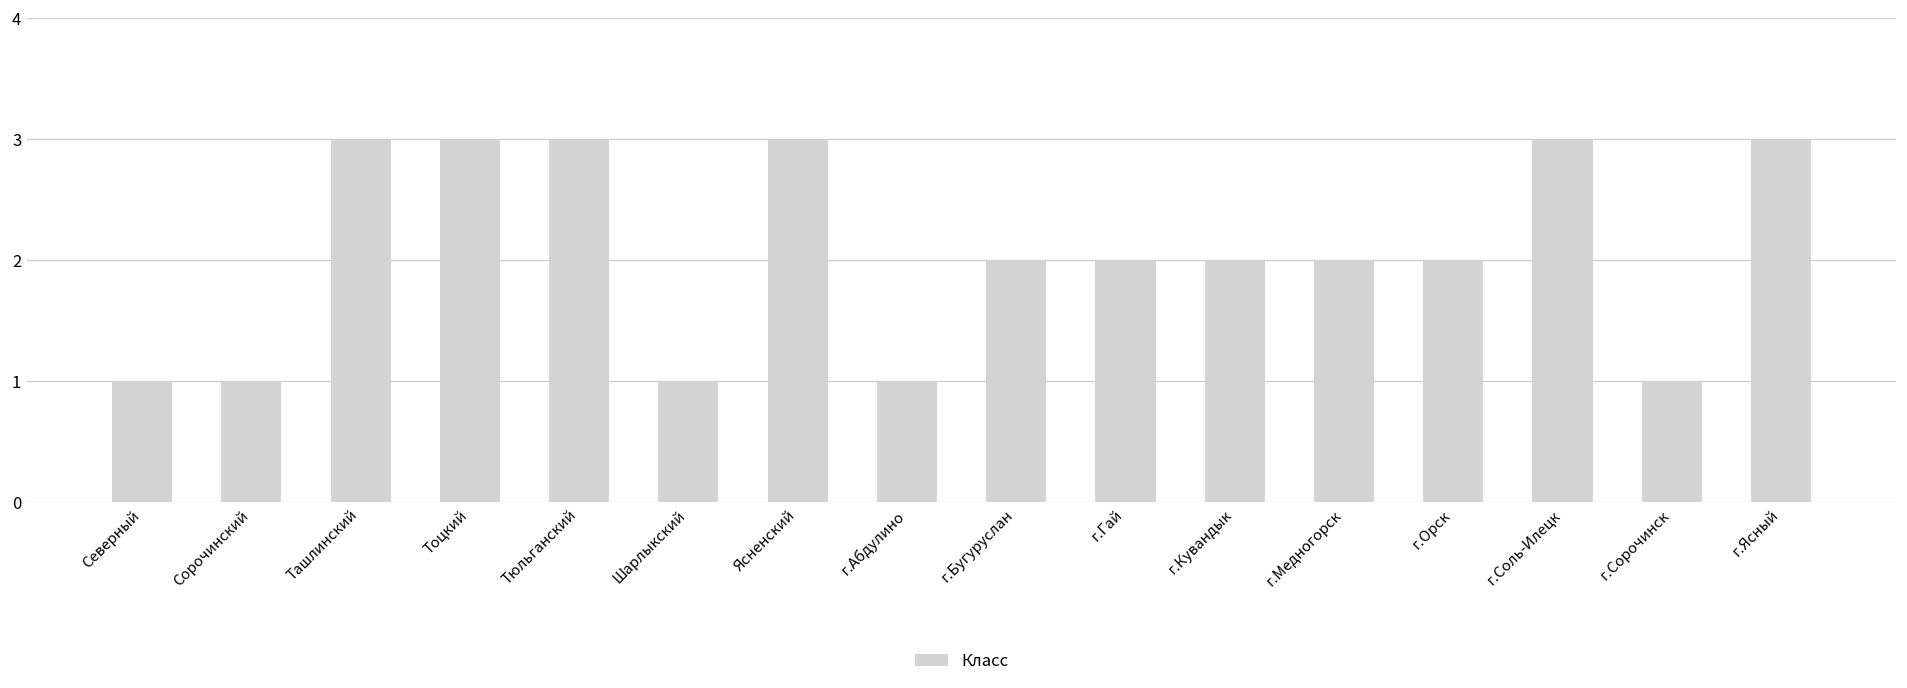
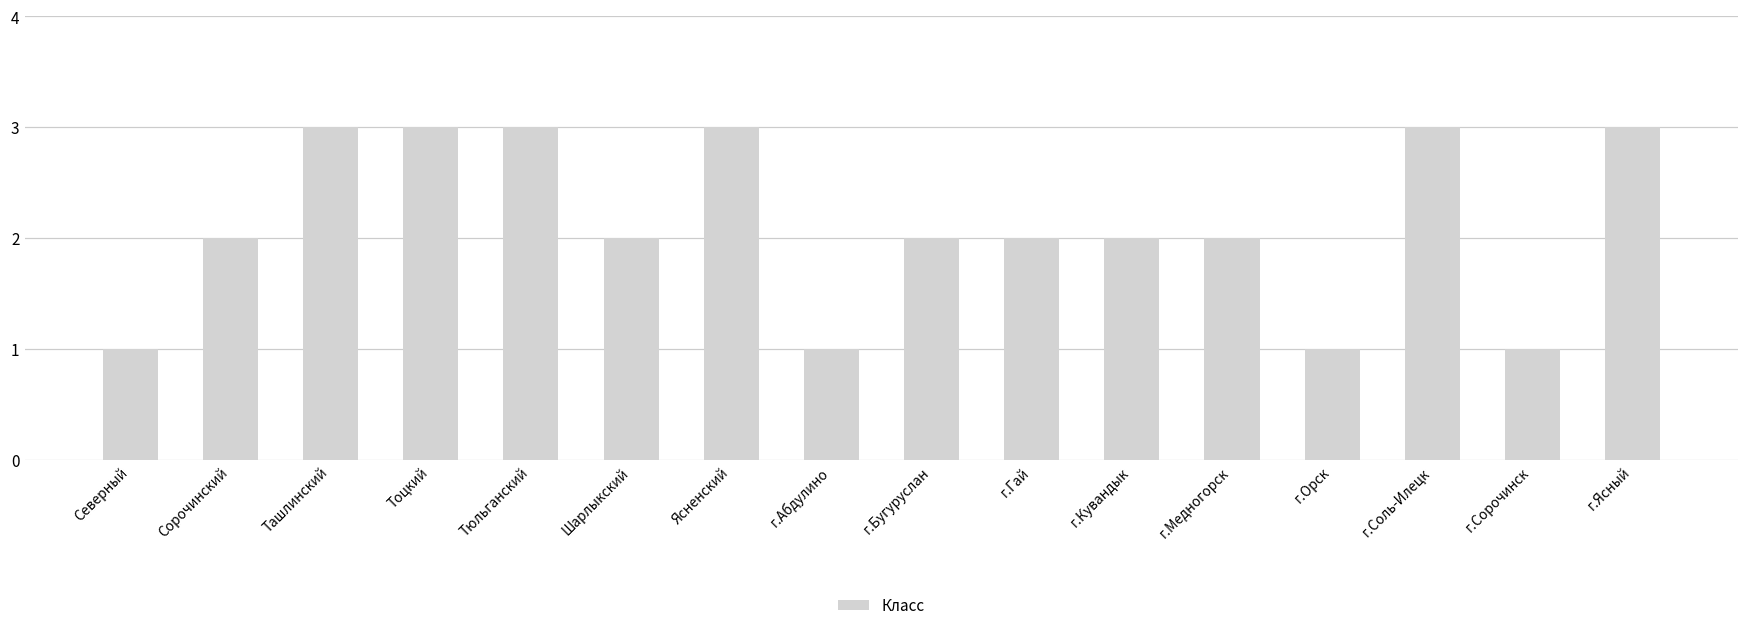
  {
    "Северный": 1,
-   "Сорочинский": 1,
+   "Сорочинский": 2,
    "Ташлинский": 3,
    "Тоцкий": 3,
    "Тюльганский": 3,
-   "Шарлыкский": 1,
+   "Шарлыкский": 2,
    "Ясненский": 3,
    "г.Абдулино": 1,
    "г.Бугуруслан": 2,
    "г.Гай": 2,
    "г.Кувандык": 2,
    "г.Медногорск": 2,
-   "г.Орск": 2,
+   "г.Орск": 1,
    "г.Соль-Илецк": 3,
    "г.Сорочинск": 1,
    "г.Ясный": 3
  }
